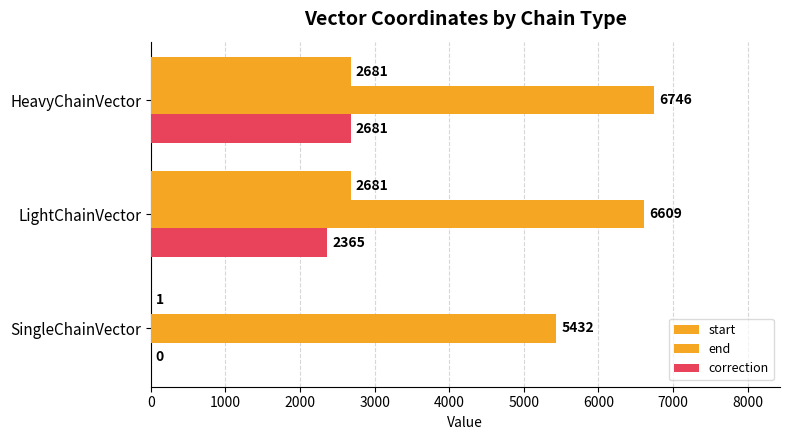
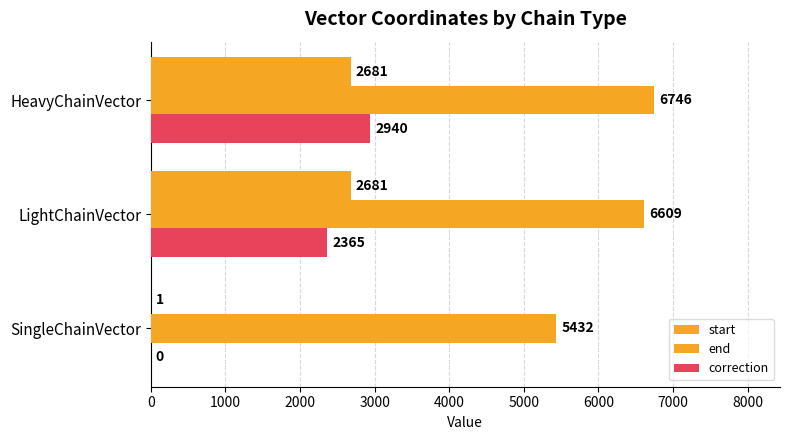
  {
    "correction": {
-     "HeavyChainVector": 2681,
+     "HeavyChainVector": 2940,
      "LightChainVector": 2365,
      "SingleChainVector": 0
    }
  }
